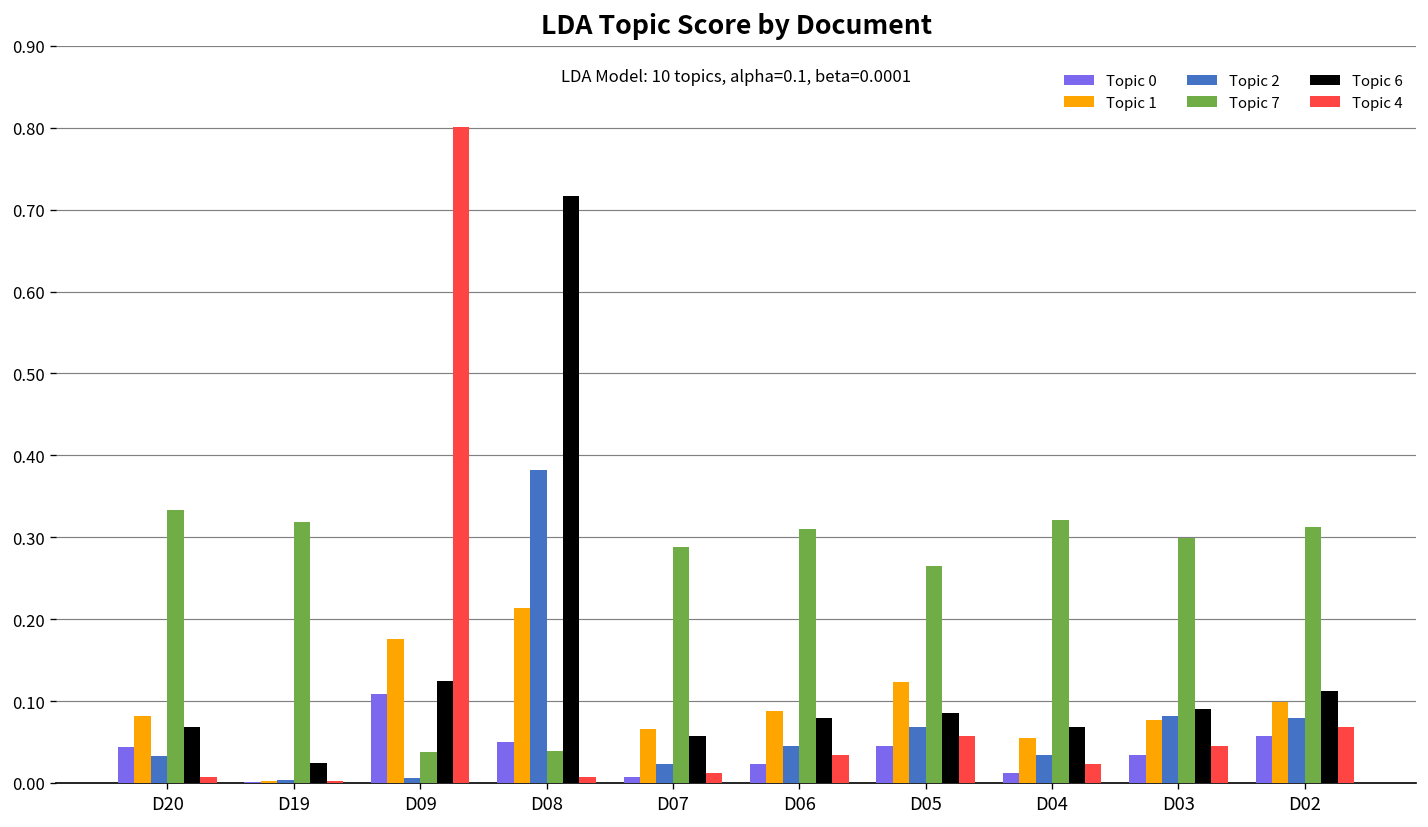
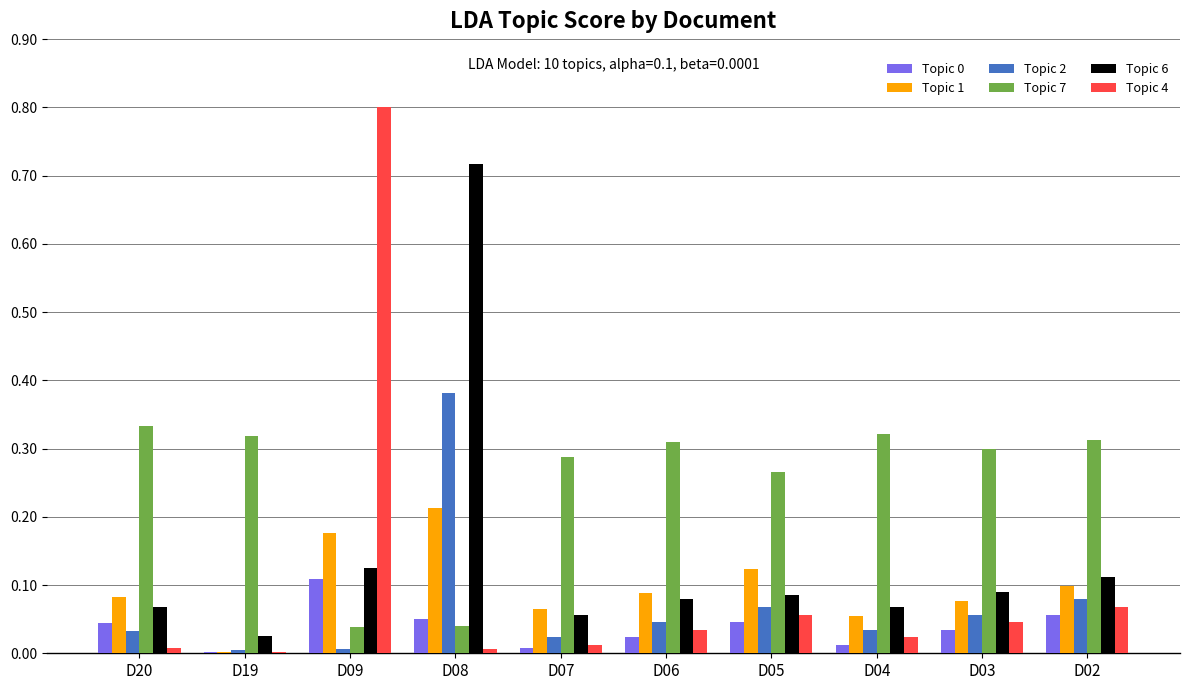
  {
    "Topic 0": {
      "D20": 0.04,
      "D09": 0.11,
      "D08": 0.05,
      "D07": 0.01,
      "D06": 0.02,
      "D05": 0.05,
      "D04": 0.01,
      "D03": 0.03,
      "D02": 0.06
    },
    "Topic 1": {
      "D20": 0.08,
      "D09": 0.18,
      "D08": 0.21,
      "D07": 0.07,
      "D06": 0.09,
      "D05": 0.12,
      "D04": 0.05,
      "D03": 0.08,
      "D02": 0.10
    },
    "Topic 2": {
      "D20": 0.03,
      "D19": 0.00,
      "D09": 0.01,
      "D08": 0.38,
      "D07": 0.02,
      "D06": 0.05,
      "D05": 0.07,
      "D04": 0.03,
-     "D03": 0.08,
+     "D03": 0.06,
      "D02": 0.08
    },
    "Topic 7": {
      "D20": 0.33,
      "D19": 0.32,
      "D09": 0.04,
      "D08": 0.04,
      "D07": 0.29,
      "D06": 0.31,
      "D05": 0.27,
      "D04": 0.32,
      "D03": 0.30,
      "D02": 0.31
    },
    "Topic 6": {
      "D20": 0.07,
      "D19": 0.02,
      "D09": 0.13,
      "D08": 0.72,
      "D07": 0.06,
      "D06": 0.08,
      "D05": 0.09,
      "D04": 0.07,
      "D03": 0.09,
      "D02": 0.11
    },
    "Topic 4": {
      "D20": 0.01,
      "D09": 0.80,
      "D08": 0.01,
      "D07": 0.01,
      "D06": 0.03,
      "D05": 0.06,
      "D04": 0.02,
      "D03": 0.05,
      "D02": 0.07
    }
  }
